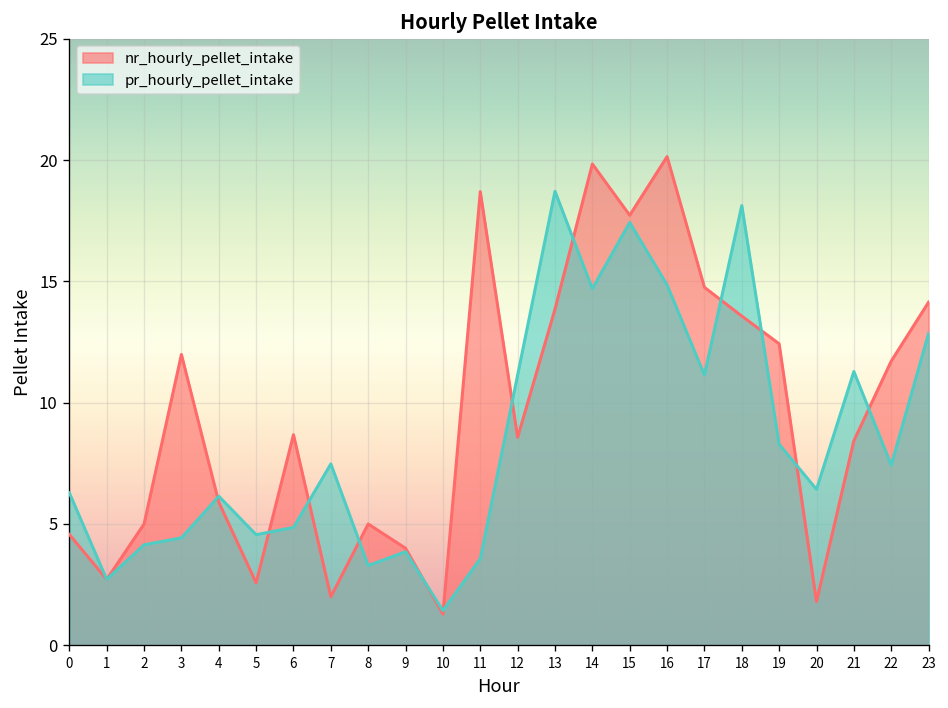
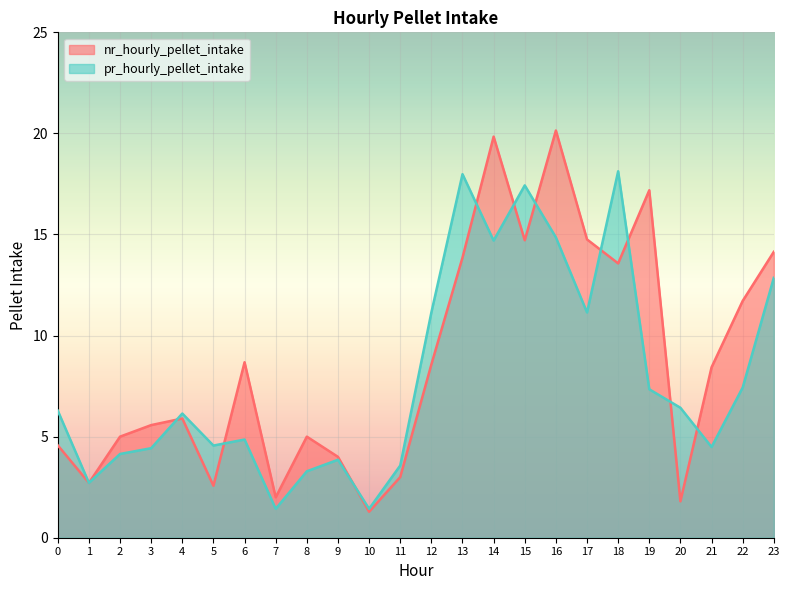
  {
    "nr_hourly_pellet_intake": {
      "0": 4.6,
      "2": 5.0,
-     "3": 12.0,
+     "3": 5.6,
      "4": 5.9,
      "5": 2.6,
      "6": 8.7,
      "7": 2.0,
      "8": 5.0,
      "9": 4.0,
      "10": 1.3,
-     "11": 18.7,
+     "11": 3.0,
      "12": 8.6,
      "13": 13.9,
      "14": 19.8,
-     "15": 17.7,
+     "15": 14.7,
      "16": 20.1,
      "17": 14.8,
      "18": 13.6,
-     "19": 12.4,
+     "19": 17.2,
      "20": 1.8,
      "21": 8.4,
      "22": 11.7,
      "23": 14.1
    },
    "pr_hourly_pellet_intake": {
      "0": 6.3,
      "2": 4.1,
      "3": 4.4,
      "4": 6.1,
      "5": 4.6,
      "6": 4.9,
-     "7": 7.5,
+     "7": 1.4,
      "8": 3.3,
      "9": 3.9,
      "10": 1.4,
      "11": 3.6,
      "12": 11.1,
-     "13": 18.7,
+     "13": 18.0,
      "14": 14.7,
      "15": 17.4,
      "16": 14.9,
      "17": 11.1,
      "18": 18.1,
-     "19": 8.3,
+     "19": 7.3,
      "20": 6.4,
-     "21": 11.3,
+     "21": 4.5,
      "22": 7.4,
      "23": 12.9
    }
  }
